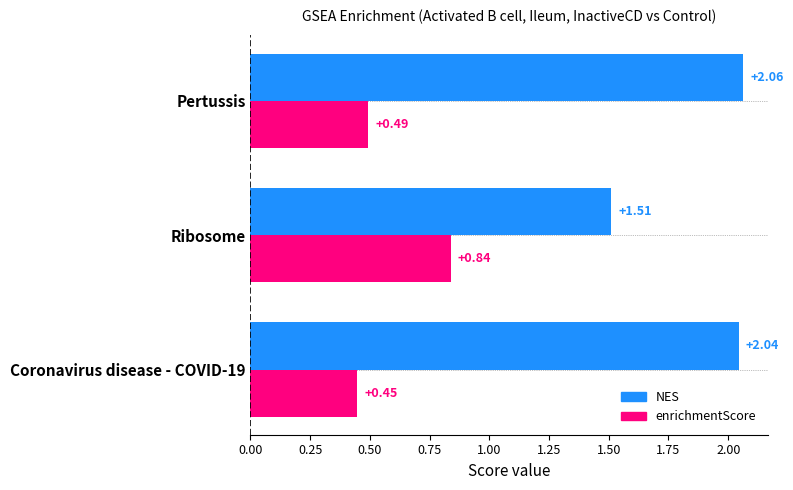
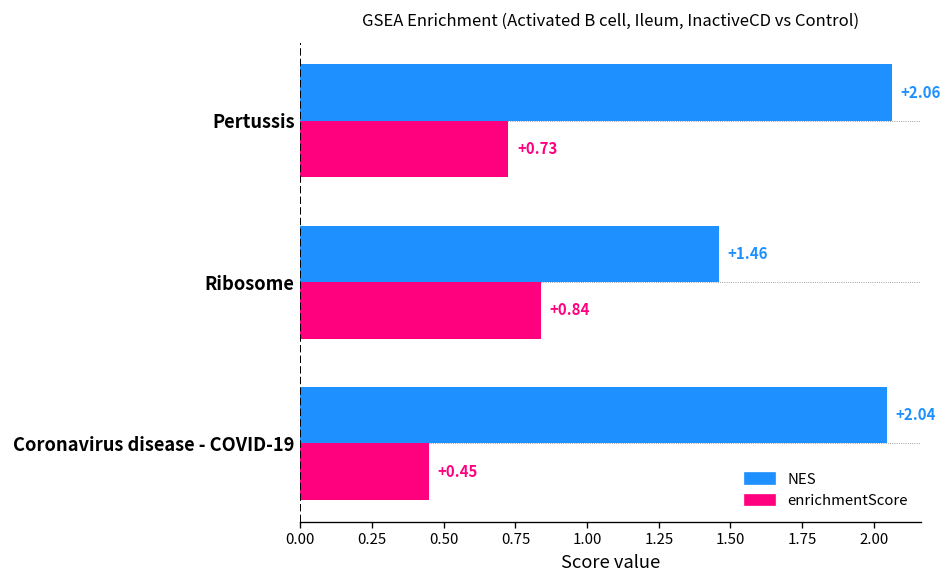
  {
    "NES": {
      "Pertussis": "+2.06",
-     "Ribosome": "+1.51",
+     "Ribosome": "+1.46",
      "Coronavirus disease - COVID-19": "+2.04"
    },
    "enrichmentScore": {
-     "Pertussis": "+0.49",
+     "Pertussis": "+0.73",
      "Ribosome": "+0.84",
      "Coronavirus disease - COVID-19": "+0.45"
    }
  }
